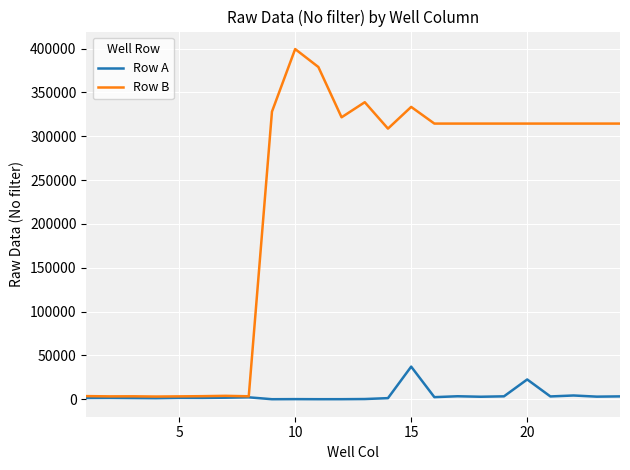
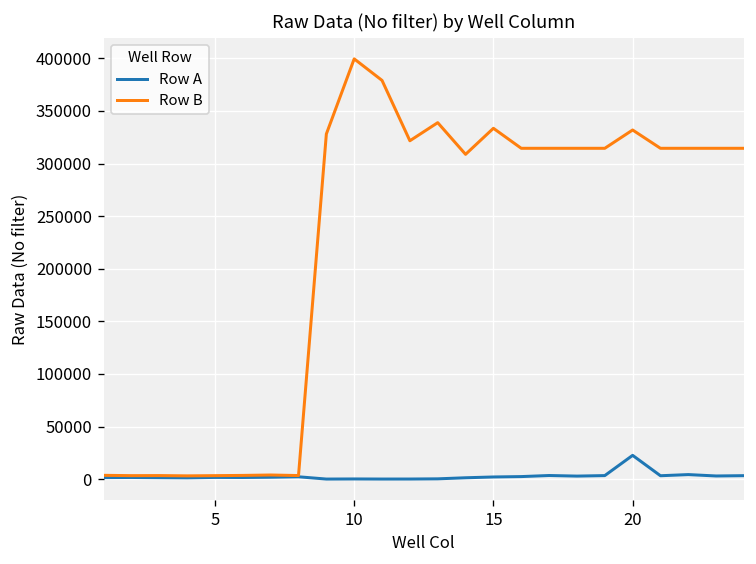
  {
    "Row A": {
      "10": 0,
-     "15": 40000,
+     "15": 0,
      "20": 20000
    },
    "Row B": {
      "10": 400000,
      "15": 330000,
-     "20": 310000
+     "20": 330000
    }
  }
